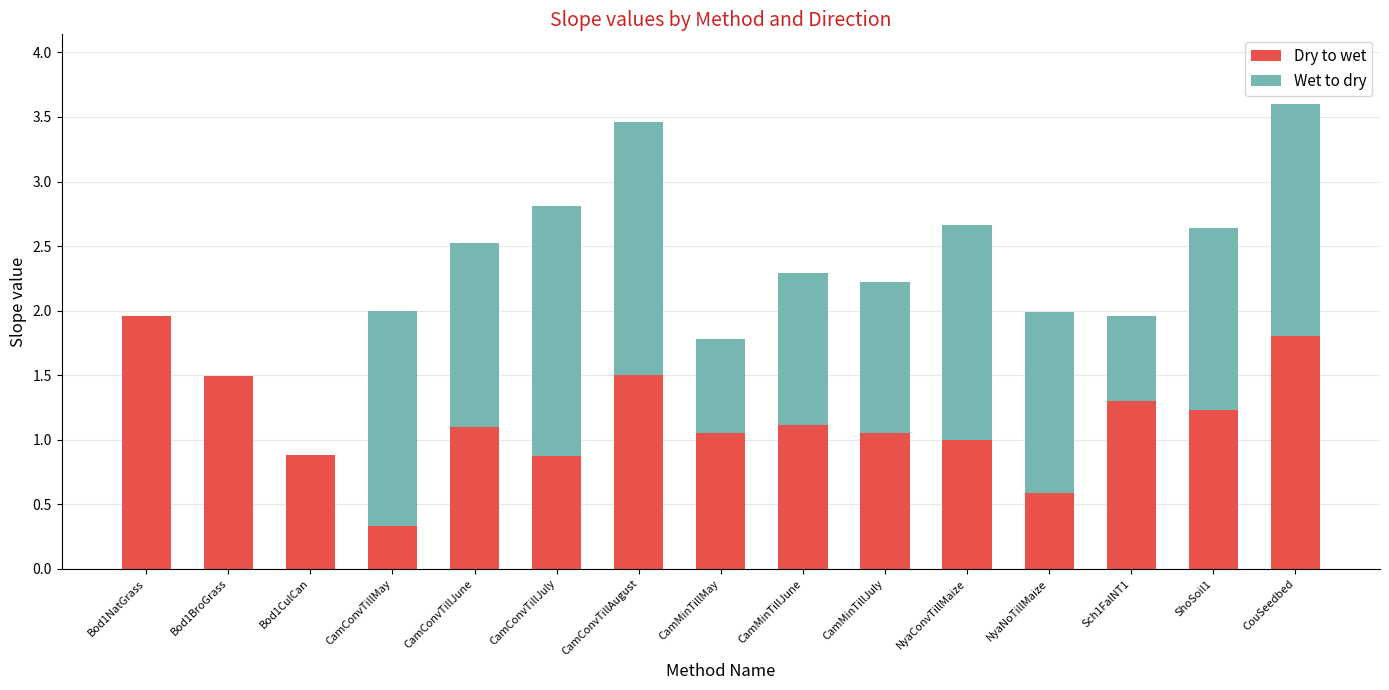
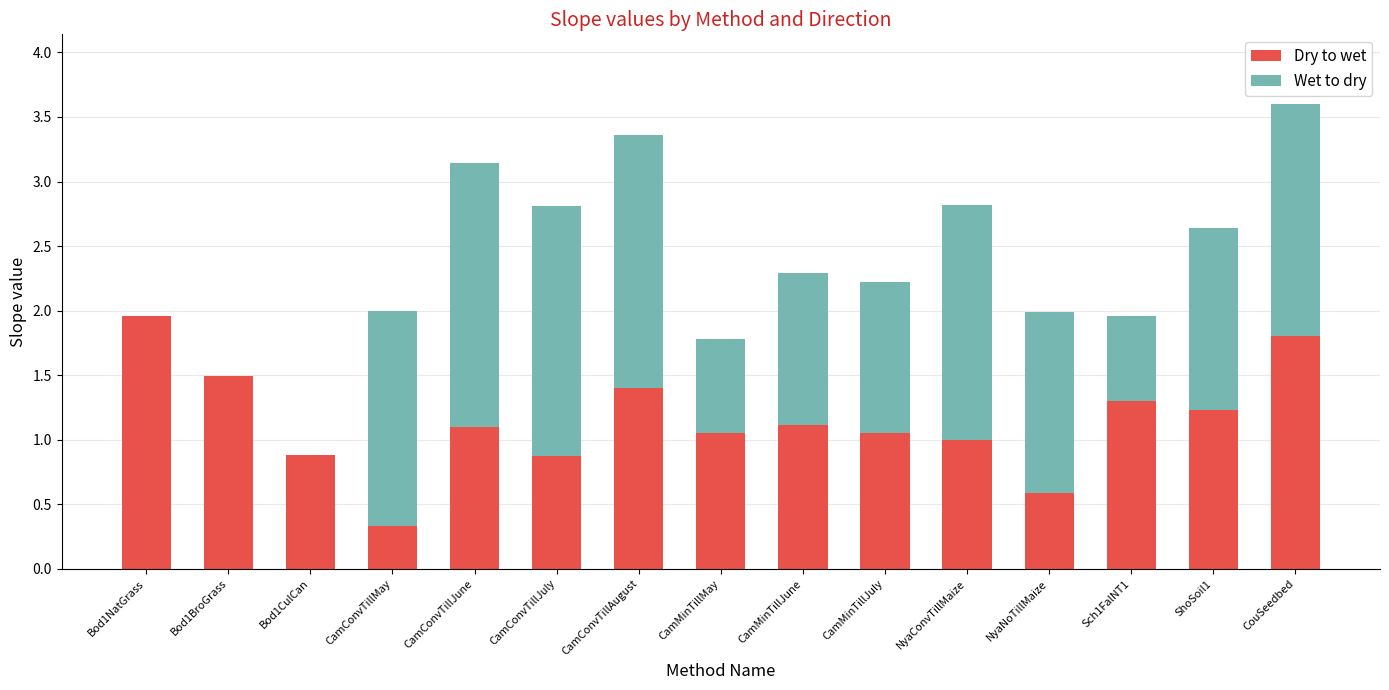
  {
    "Dry to wet": {
      "Bod1NatGrass": 1.96,
      "Bod1BroGrass": 1.5,
      "Bod1CulCan": 0.88,
      "CamConvTillMay": 0.33,
      "CamConvTillJune": 1.1,
      "CamConvTillJuly": 0.87,
-     "CamConvTillAugust": 1.5,
+     "CamConvTillAugust": 1.4,
      "CamMinTillMay": 1.05,
      "CamMinTillJune": 1.1,
      "CamMinTillJuly": 1.05,
      "NyaConvTillMaize": 1.0,
      "NyaNoTillMaize": 0.6,
      "Sch1FalNT1": 1.3,
      "ShoSoil1": 1.23,
      "CouSeedbed": 1.8
    },
    "Wet to dry": {
      "Bod1NatGrass": 0.00,
      "Bod1BroGrass": 0.00,
      "Bod1CulCan": 0.00,
      "CamConvTillMay": 1.67,
-     "CamConvTillJune": 1.42,
+     "CamConvTillJune": 2.04,
      "CamConvTillJuly": 1.94,
      "CamConvTillAugust": 1.96,
      "CamMinTillMay": 0.73,
      "CamMinTillJune": 1.18,
      "CamMinTillJuly": 1.17,
-     "NyaConvTillMaize": 1.66,
+     "NyaConvTillMaize": 1.82,
      "NyaNoTillMaize": 1.40,
      "Sch1FalNT1": 0.66,
      "ShoSoil1": 1.41,
      "CouSeedbed": 1.80
    }
  }
